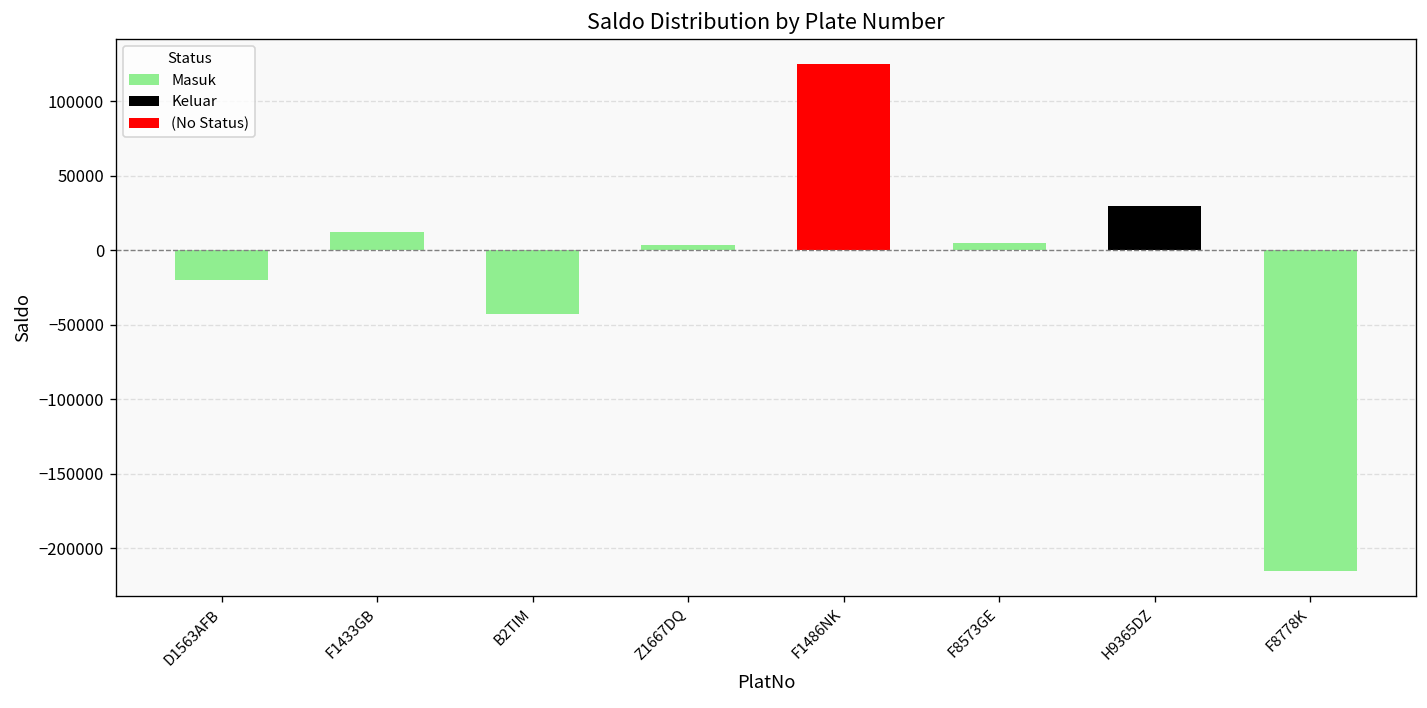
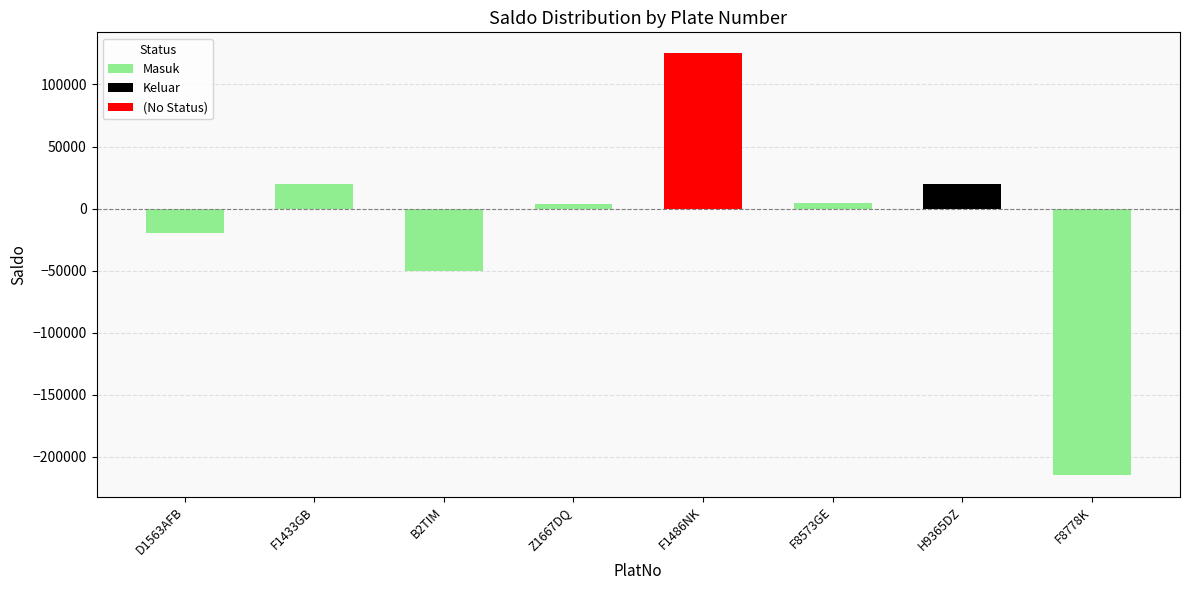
  {
    "Masuk": {
      "D1563AFB": -20000,
-     "F1433GB": 12000,
-     "B2TIM": -43000,
+     "F1433GB": 20000,
+     "B2TIM": -50000,
      "Z1667DQ": 3000,
      "F1486NK": 0,
      "F8573GE": 5000,
      "H9365DZ": 0,
      "F8778K": -215000
    },
    "Keluar": {
      "D1563AFB": 0,
      "F1433GB": 0,
      "B2TIM": 0,
      "Z1667DQ": 0,
      "F1486NK": 0,
      "F8573GE": 0,
-     "H9365DZ": 30000,
+     "H9365DZ": 20000,
      "F8778K": 0
    },
    "(No Status)": {
      "D1563AFB": 0,
      "F1433GB": 0,
      "B2TIM": 0,
      "Z1667DQ": 0,
      "F1486NK": 125000,
      "F8573GE": 0,
      "H9365DZ": 0,
      "F8778K": 0
    }
  }
